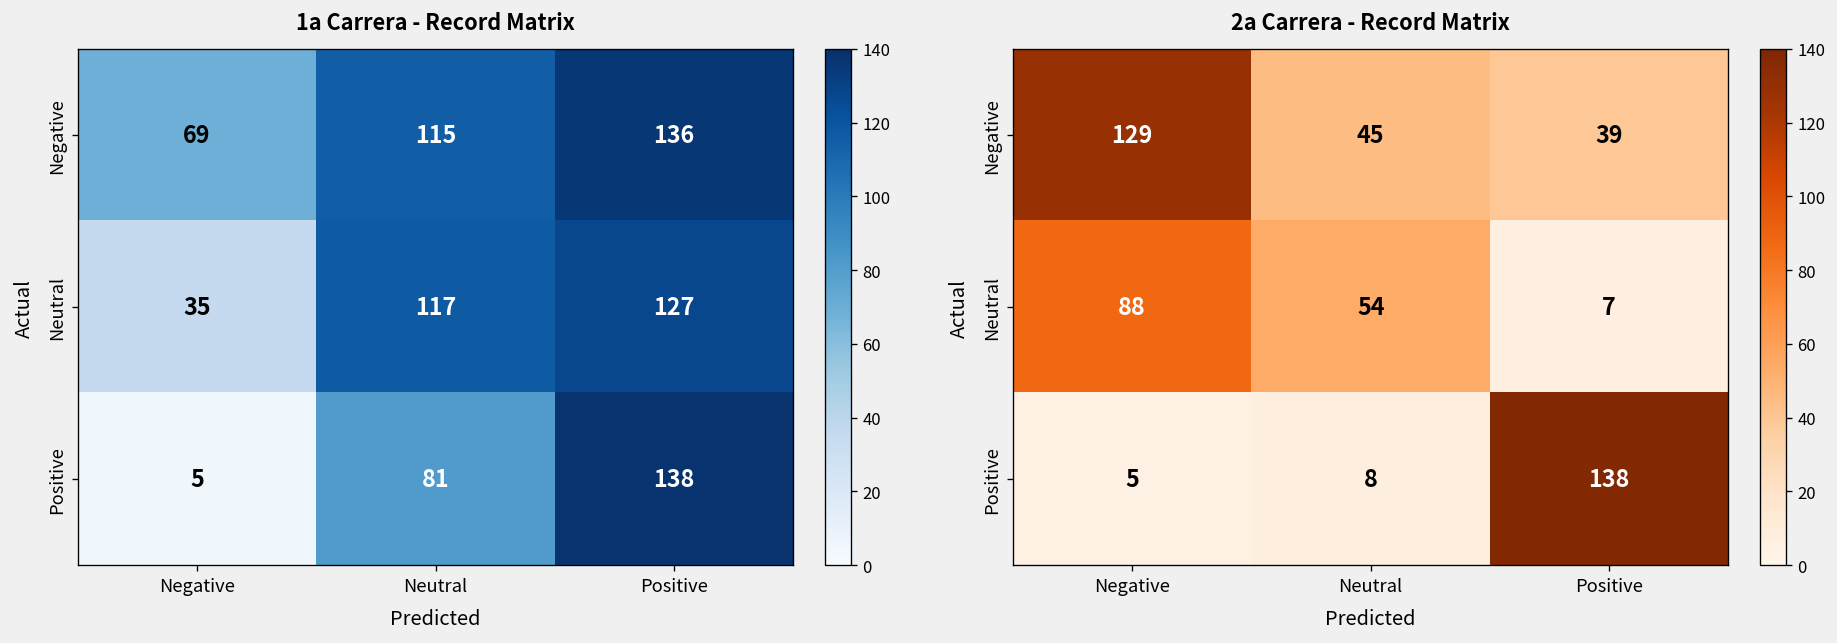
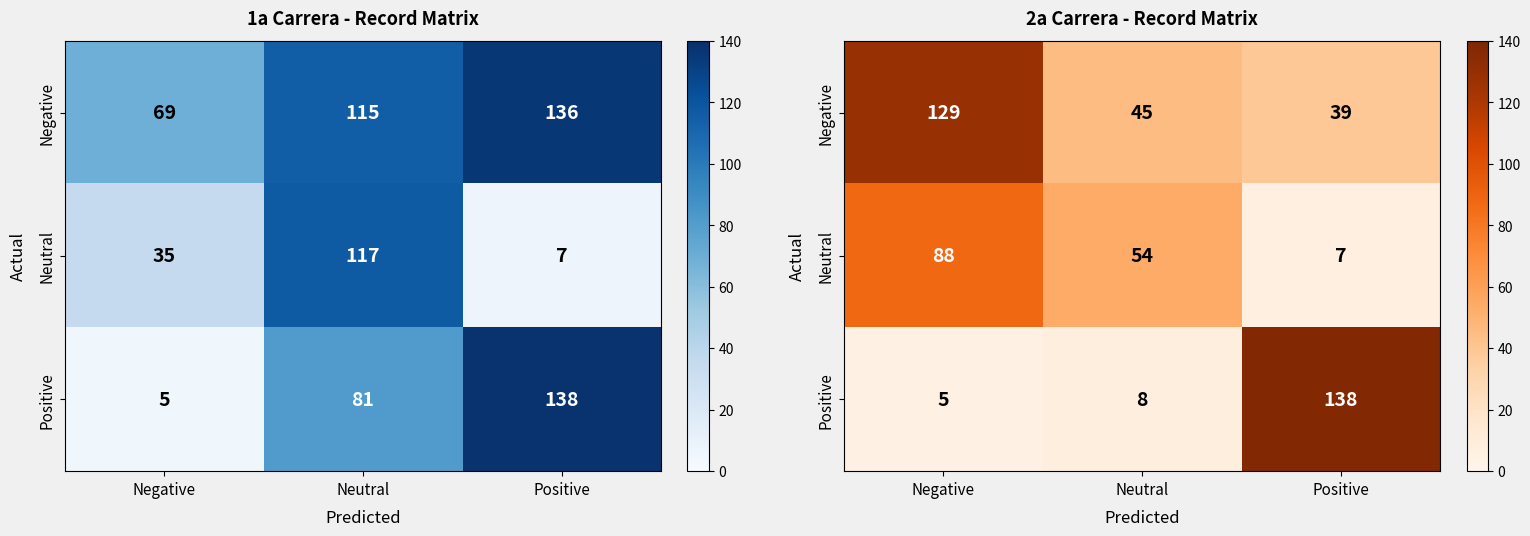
  {
    "1a Carrera - Record Matrix": {
      "Negative": {
        "Negative": 69,
        "Neutral": 115,
        "Positive": 136
      },
      "Neutral": {
        "Negative": 35,
        "Neutral": 117,
-       "Positive": 127
+       "Positive": 7
      },
      "Positive": {
        "Negative": 5,
        "Neutral": 81,
        "Positive": 138
      }
    },
    "2a Carrera - Record Matrix": {
      "Negative": {
        "Negative": 129,
        "Neutral": 45,
        "Positive": 39
      },
      "Neutral": {
        "Negative": 88,
        "Neutral": 54,
        "Positive": 7
      },
      "Positive": {
        "Negative": 5,
        "Neutral": 8,
        "Positive": 138
      }
    }
  }
